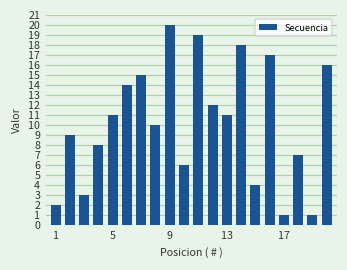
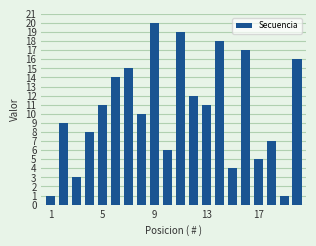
  {
-   "1": 2,
+   "1": 1,
    "5": 11,
    "9": 20,
    "13": 11,
-   "17": 1
+   "17": 5
  }
